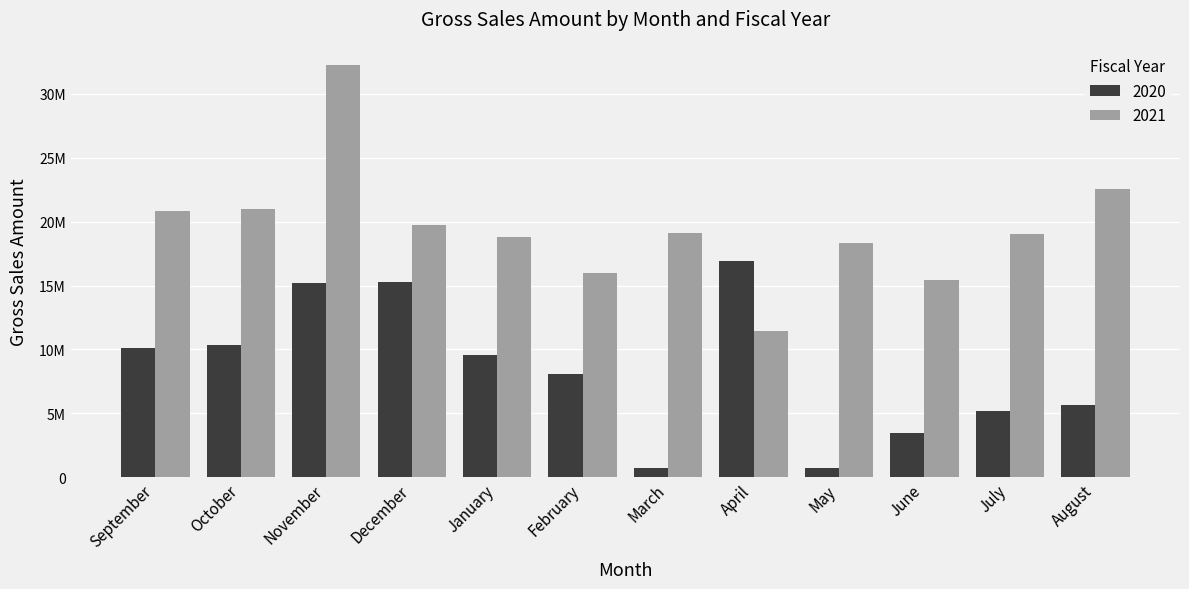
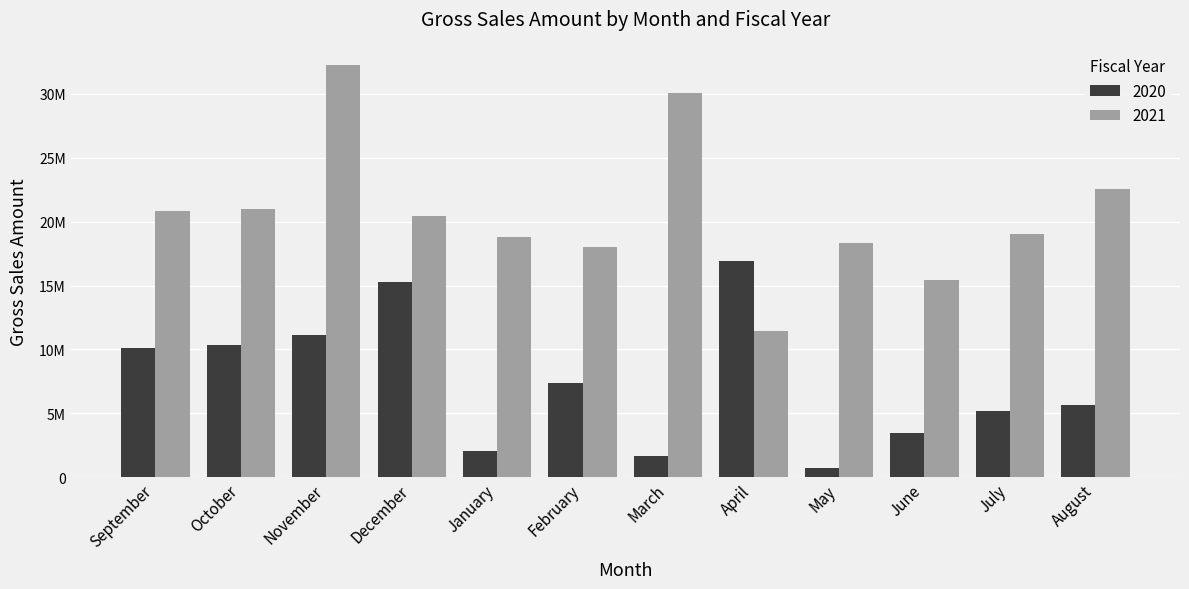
  {
    "2020": {
      "September": 10100000,
      "October": 10400000,
-     "November": 15200000,
+     "November": 11100000,
      "December": 15300000,
-     "January": 9600000,
-     "February": 8100000,
-     "March": 800000,
+     "January": 2100000,
+     "February": 7400000,
+     "March": 1700000,
      "April": 16900000,
      "May": 700000,
      "June": 3400000,
      "July": 5200000,
      "August": 5600000
    },
    "2021": {
      "September": 20800000,
      "October": 21000000,
      "November": 32200000,
-     "December": 19700000,
+     "December": 20400000,
      "January": 18800000,
-     "February": 16000000,
-     "March": 19100000,
+     "February": 18000000,
+     "March": 30100000,
      "April": 11500000,
      "May": 18300000,
      "June": 15500000,
      "July": 19000000,
      "August": 22500000
    }
  }
